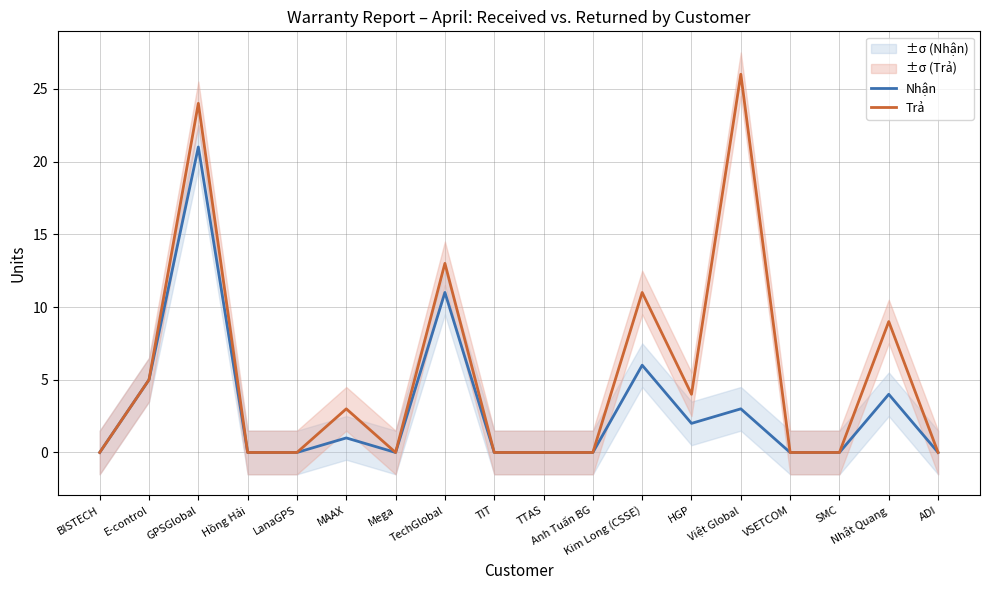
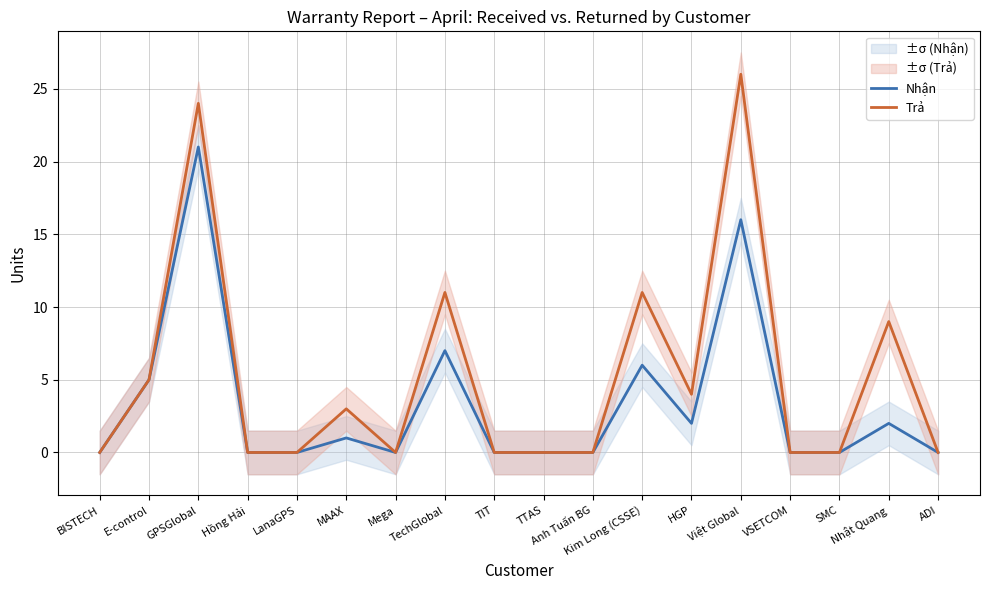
  {
    "Nhận": {
      "GPSGlobal": 21,
      "MAAX": 1,
-     "TechGlobal": 11,
+     "TechGlobal": 7,
      "Kim Long (CSSE)": 6,
      "HGP": 2,
-     "Việt Global": 3,
-     "Nhật Quang": 4
+     "Việt Global": 16,
+     "Nhật Quang": 2
    },
    "Trả": {
      "GPSGlobal": 24,
      "MAAX": 3,
-     "TechGlobal": 13,
+     "TechGlobal": 11,
      "Kim Long (CSSE)": 11,
      "HGP": 4,
      "Việt Global": 26,
      "Nhật Quang": 9
    }
  }
